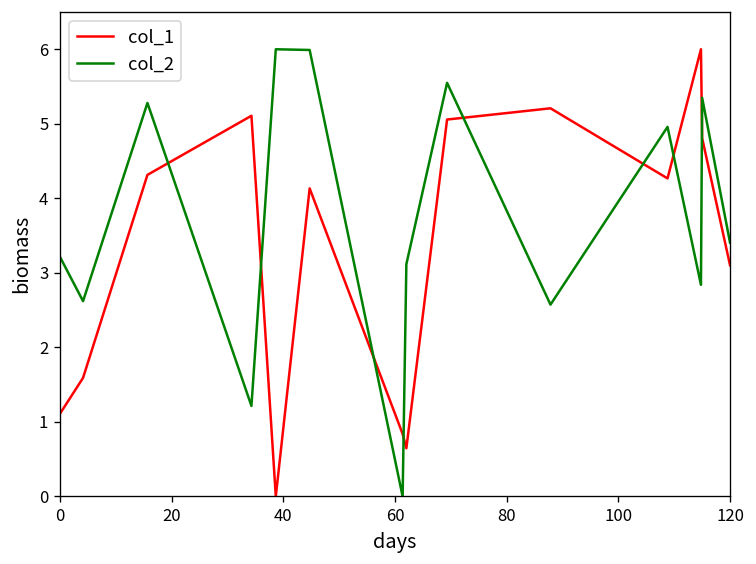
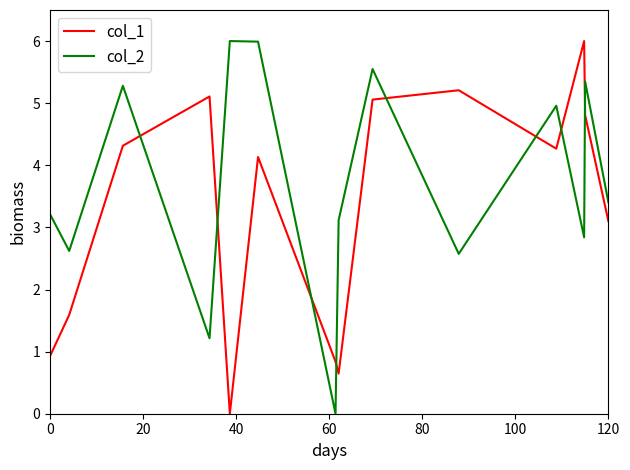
  {
    "col_1": {
-     "0": 1.1,
+     "0": 0.9,
      "120": 3.1
    },
    "col_2": {
      "0": 3.2,
      "120": 3.4
    }
  }
